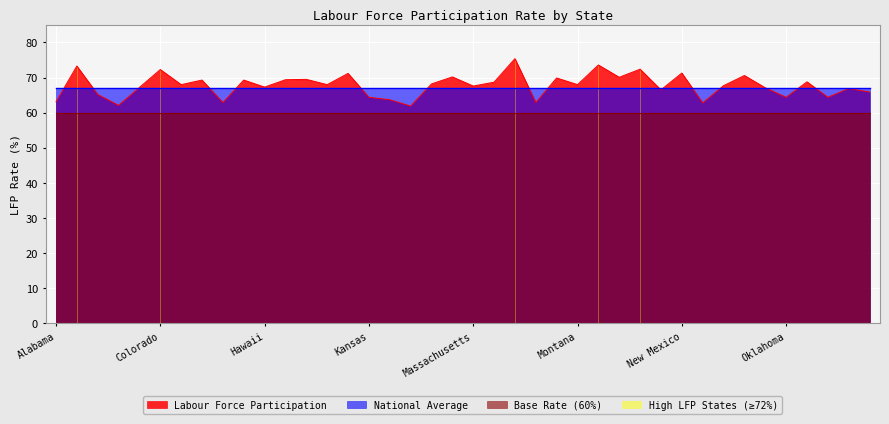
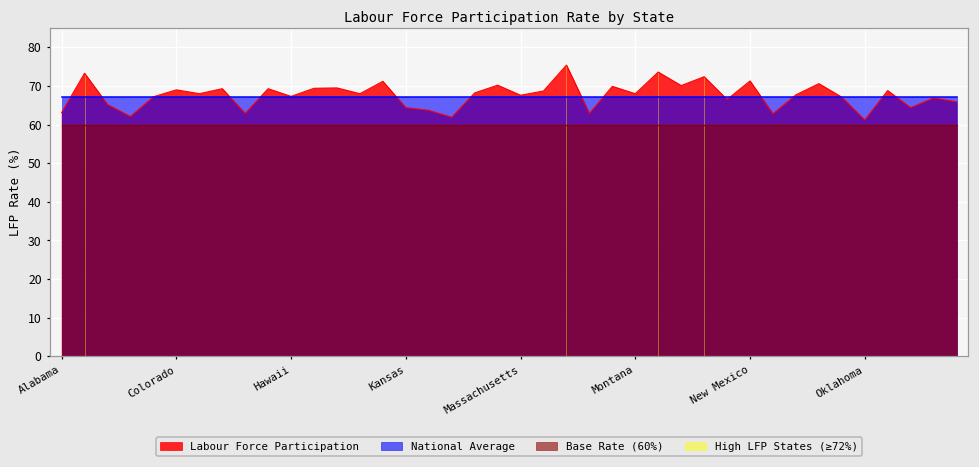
  {
    "Labour Force Participation": {
      "Alabama": 63,
-     "Colorado": 72,
+     "Colorado": 69,
      "Kansas": 64,
      "Montana": 68,
      "New Mexico": 71,
-     "Oklahoma": 64
+     "Oklahoma": 61
    },
    "National Average": {
      "Alabama": 67,
      "Colorado": 67,
      "Kansas": 67,
      "Montana": 67,
      "New Mexico": 67,
      "Oklahoma": 67
    },
    "Base Rate (60%)": {
      "Alabama": 60,
      "Colorado": 60,
      "Hawaii": 60,
      "Kansas": 60,
      "Massachusetts": 60,
      "Montana": 60,
      "New Mexico": 60,
      "Oklahoma": 60
    }
  }
